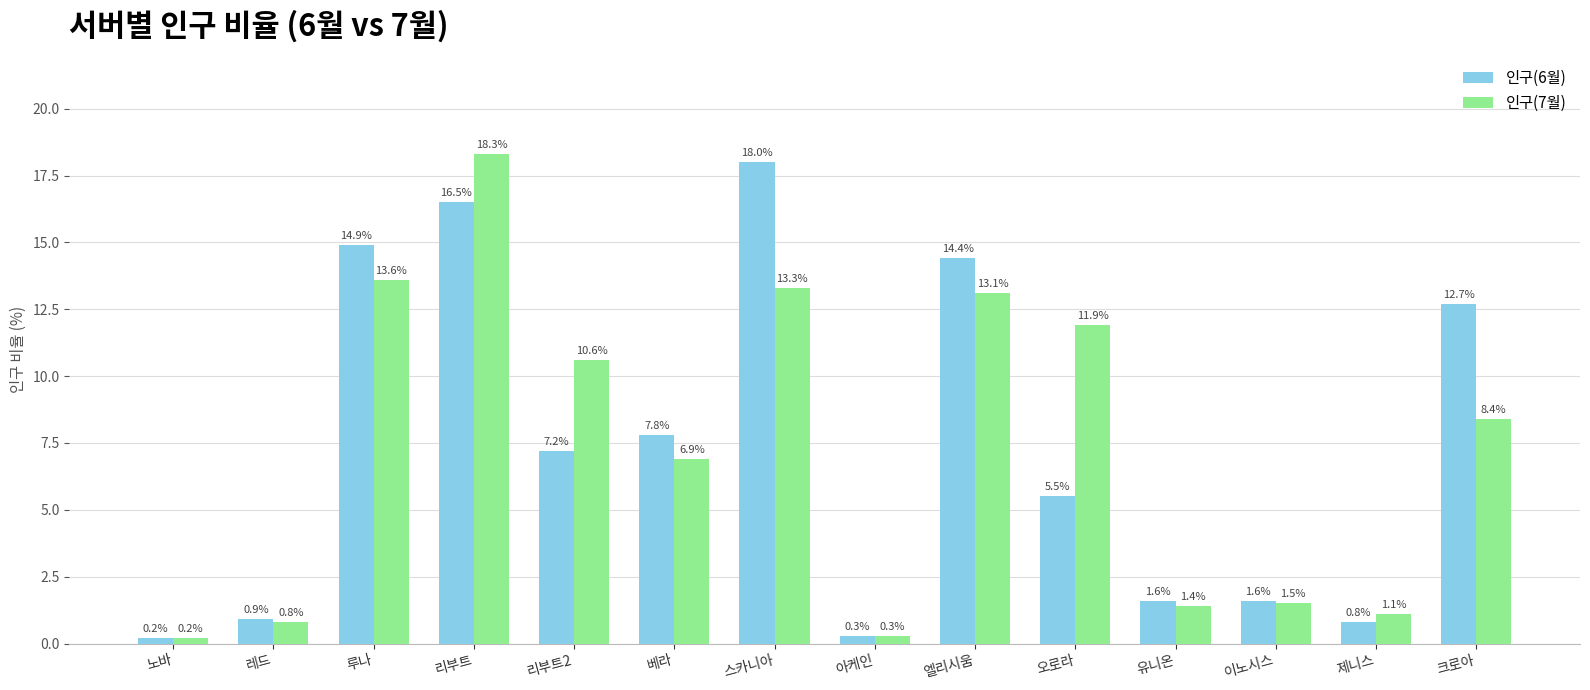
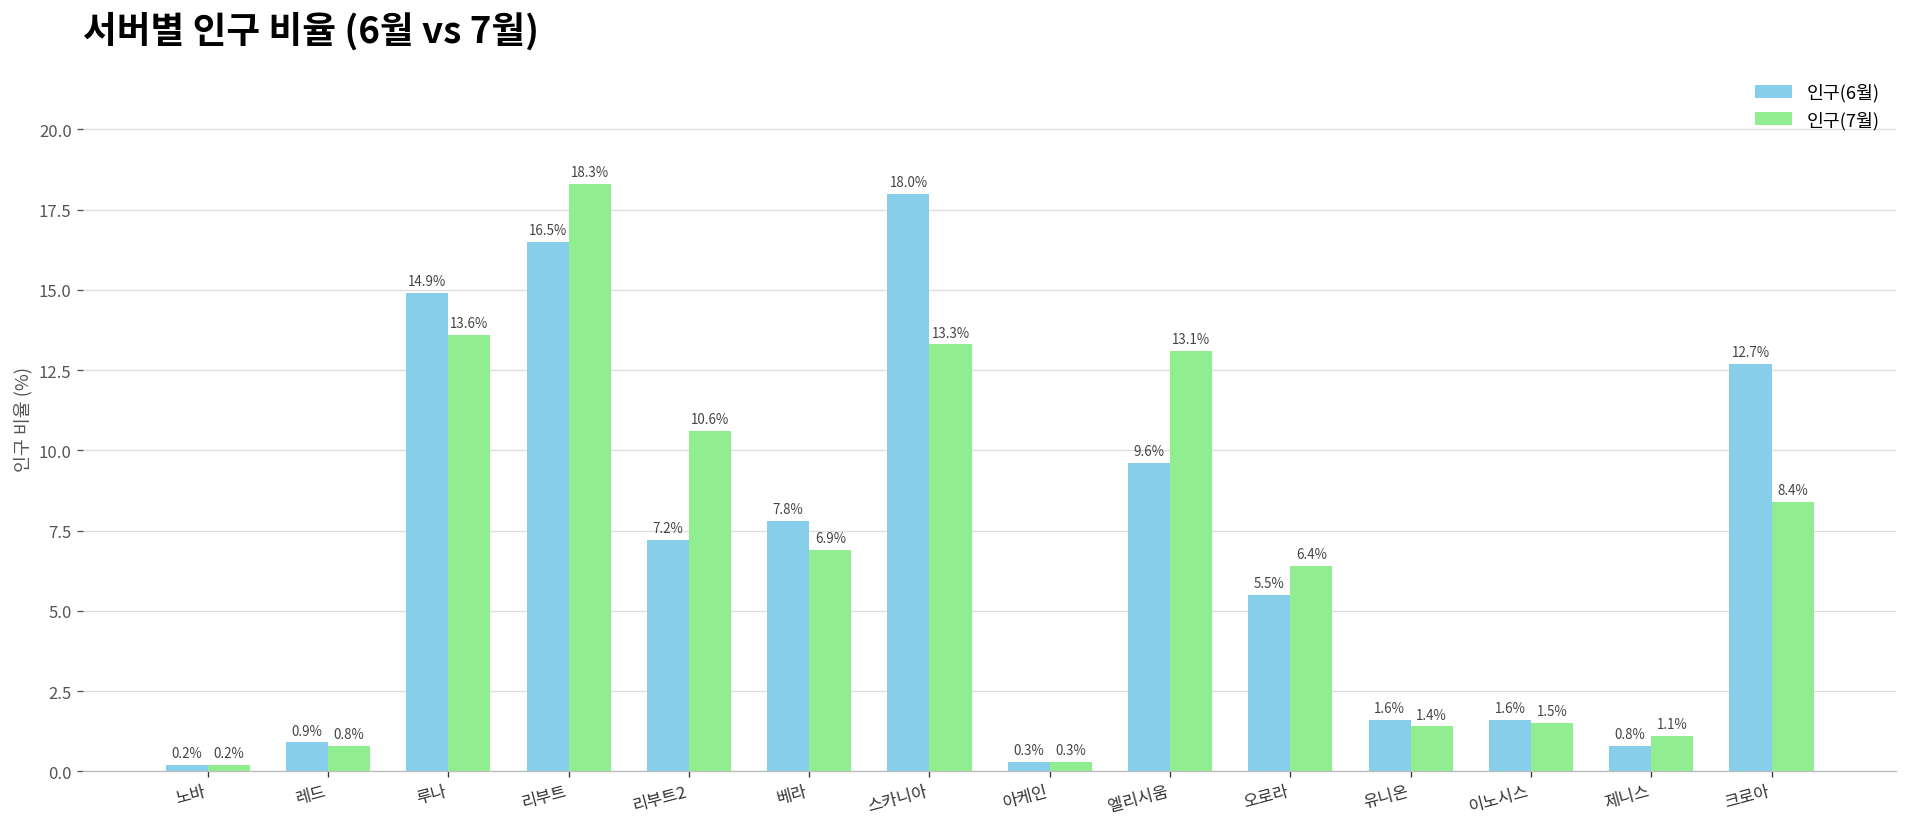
  {
    "인구(6월)": {
      "노바": "0.2%",
      "레드": "0.9%",
      "루나": "14.9%",
      "리부트": "16.5%",
      "리부트2": "7.2%",
      "베라": "7.8%",
      "스카니아": "18.0%",
      "아케인": "0.3%",
-     "엘리시움": "14.4%",
+     "엘리시움": "9.6%",
      "오로라": "5.5%",
      "유니온": "1.6%",
      "이노시스": "1.6%",
      "제니스": "0.8%",
      "크로아": "12.7%"
    },
    "인구(7월)": {
      "노바": "0.2%",
      "레드": "0.8%",
      "루나": "13.6%",
      "리부트": "18.3%",
      "리부트2": "10.6%",
      "베라": "6.9%",
      "스카니아": "13.3%",
      "아케인": "0.3%",
      "엘리시움": "13.1%",
-     "오로라": "11.9%",
+     "오로라": "6.4%",
      "유니온": "1.4%",
      "이노시스": "1.5%",
      "제니스": "1.1%",
      "크로아": "8.4%"
    }
  }
